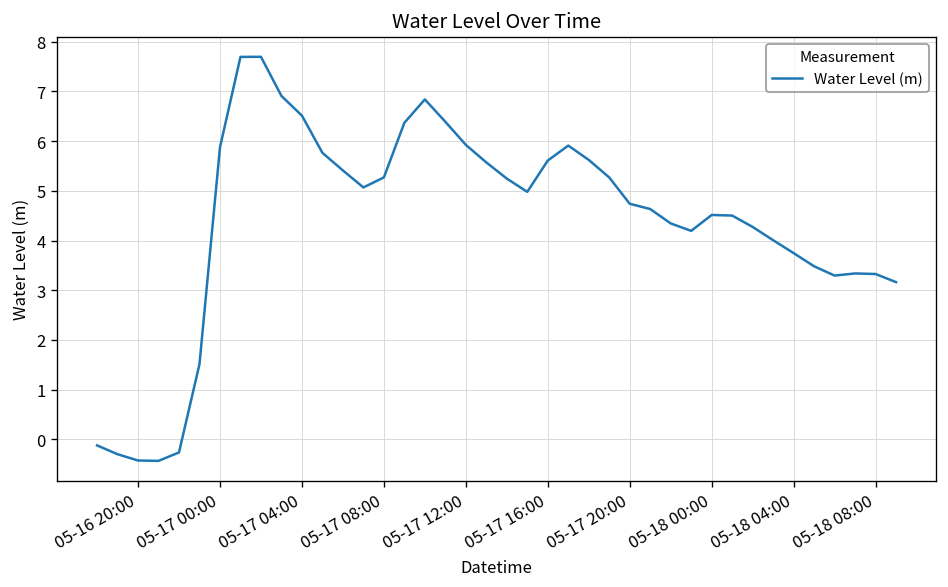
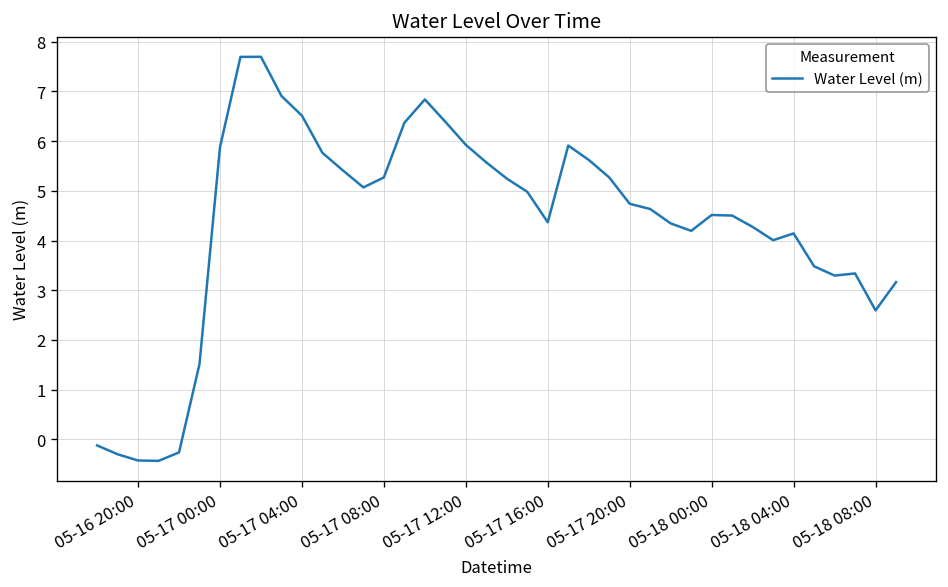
  {
    "05-16 20:00": -0.4,
    "05-17 00:00": 5.9,
    "05-17 04:00": 6.5,
    "05-17 08:00": 5.3,
    "05-17 12:00": 5.9,
-   "05-17 16:00": 5.6,
+   "05-17 16:00": 4.4,
    "05-17 20:00": 4.7,
    "05-18 00:00": 4.5,
-   "05-18 04:00": 3.7,
-   "05-18 08:00": 3.3
+   "05-18 04:00": 4.1,
+   "05-18 08:00": 2.6
  }
